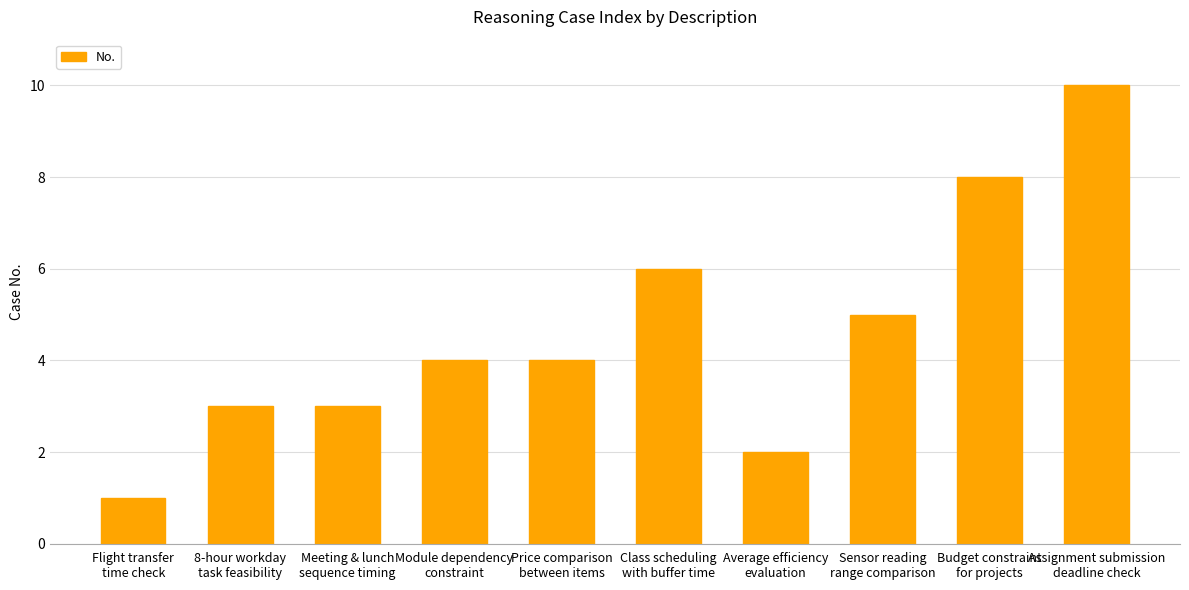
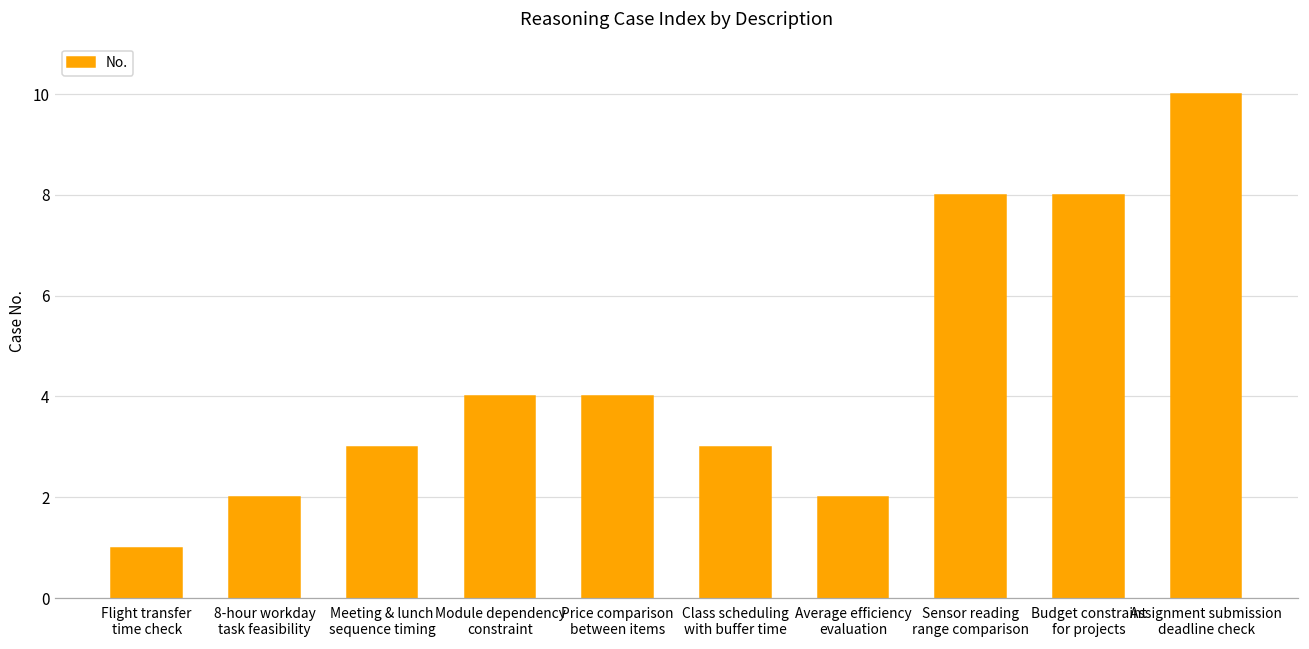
  {
    "Flight transfer time check": 1,
-   "8-hour workday task feasibility": 3,
+   "8-hour workday task feasibility": 2,
    "Meeting & lunch sequence timing": 3,
    "Module dependency constraint": 4,
    "Price comparison between items": 4,
-   "Class scheduling with buffer time": 6,
+   "Class scheduling with buffer time": 3,
    "Average efficiency evaluation": 2,
-   "Sensor reading range comparison": 5,
+   "Sensor reading range comparison": 8,
    "Budget constraint for projects": 8,
    "Assignment submission deadline check": 10
  }
